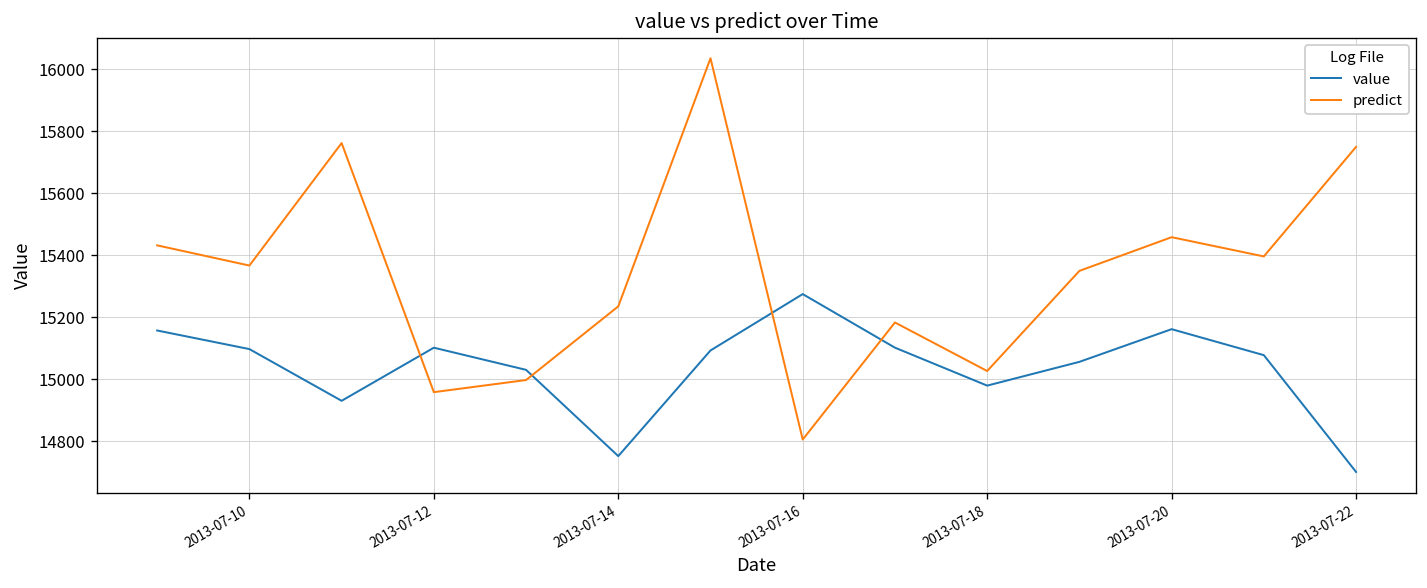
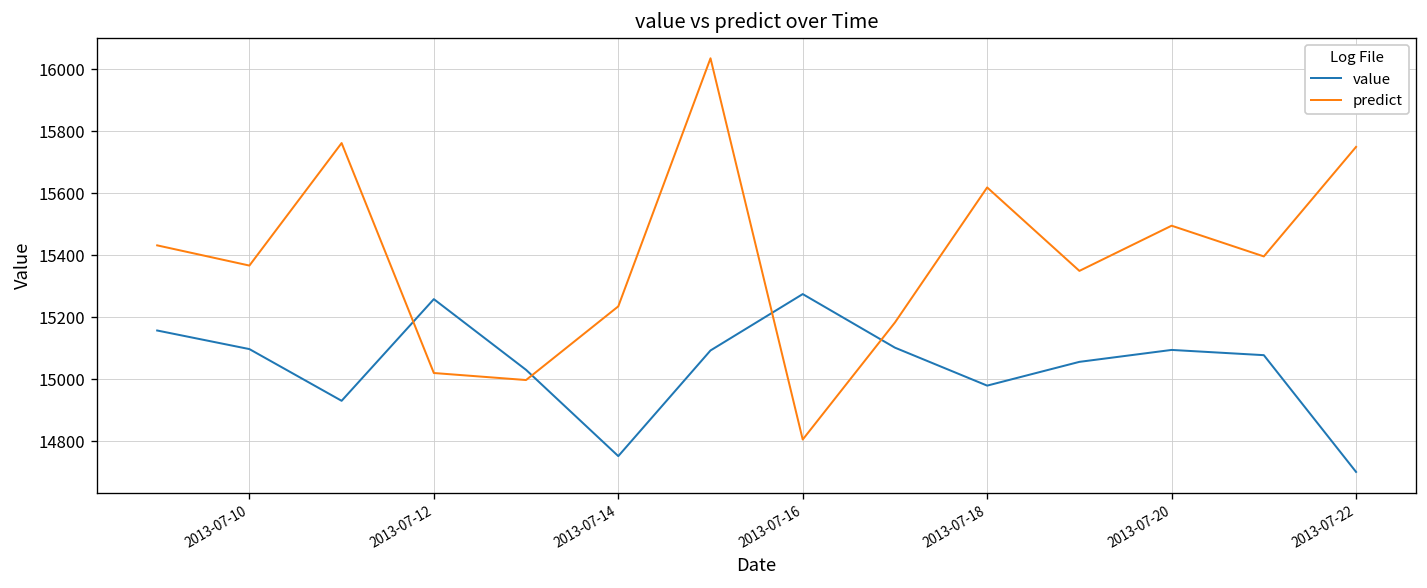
  {
    "value": {
      "2013-07-10": 15100,
-     "2013-07-12": 15100,
+     "2013-07-12": 15260,
      "2013-07-14": 14750,
      "2013-07-16": 15280,
      "2013-07-18": 14980,
-     "2013-07-20": 15160,
+     "2013-07-20": 15090,
      "2013-07-22": 14700
    },
    "predict": {
      "2013-07-10": 15370,
-     "2013-07-12": 14960,
+     "2013-07-12": 15020,
      "2013-07-14": 15240,
      "2013-07-16": 14810,
-     "2013-07-18": 15030,
-     "2013-07-20": 15460,
+     "2013-07-18": 15620,
+     "2013-07-20": 15500,
      "2013-07-22": 15750
    }
  }
